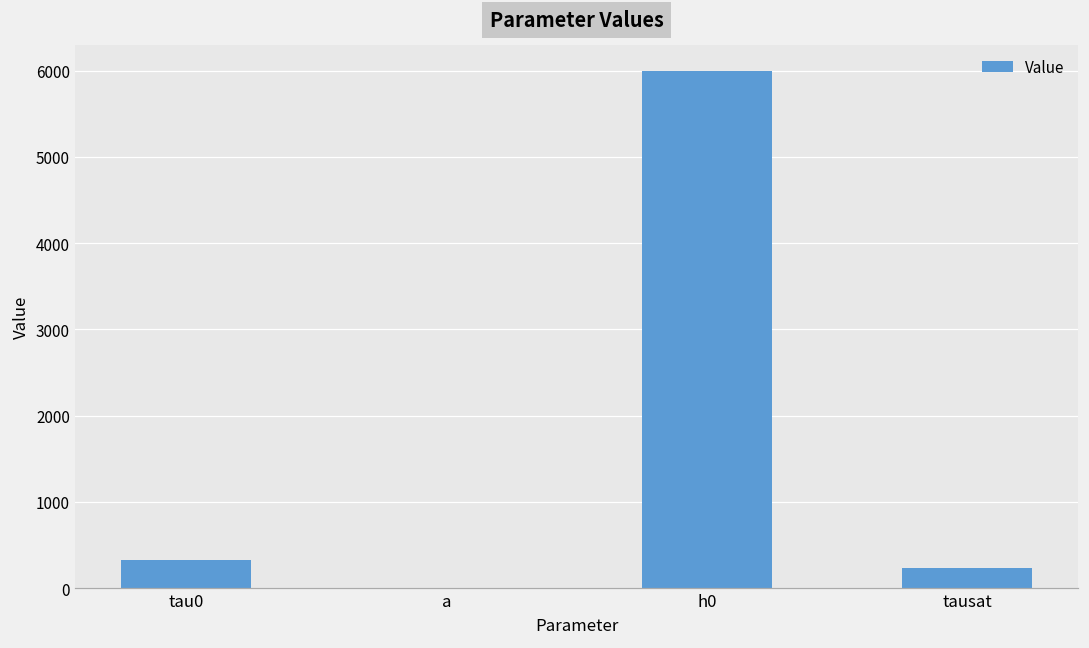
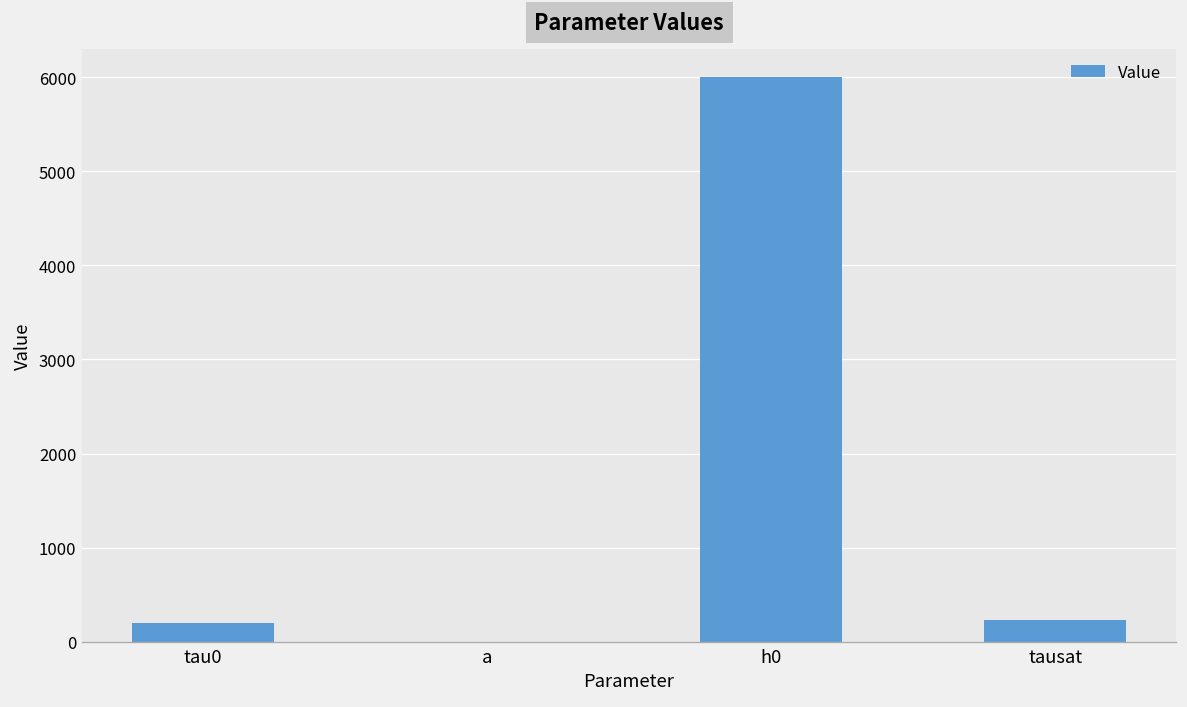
  {
-   "tau0": 300,
+   "tau0": 200,
    "h0": 6000,
    "tausat": 200
  }
